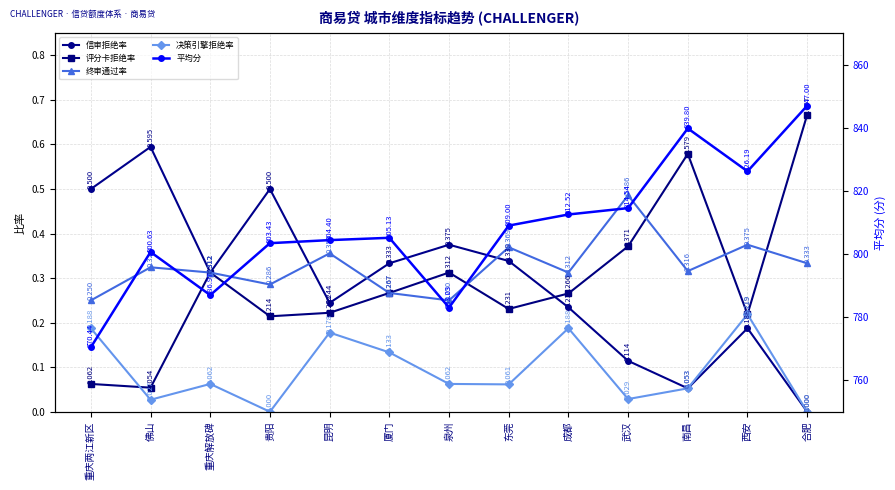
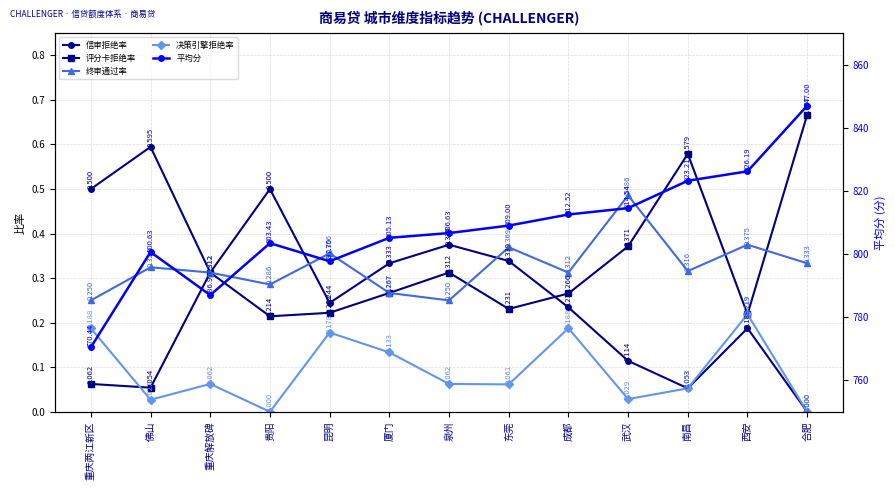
  {
    "平均分": {
      "贵阳": 803.43,
-     "昆明": 804.40,
+     "昆明": 797.70,
      "厦门": 805.13,
-     "泉州": 783.03,
+     "泉州": 806.63,
      "东莞": 809.00,
      "成都": 812.52,
-     "南昌": 839.80,
+     "南昌": 823.21,
      "西安": 826.19
    }
  }
